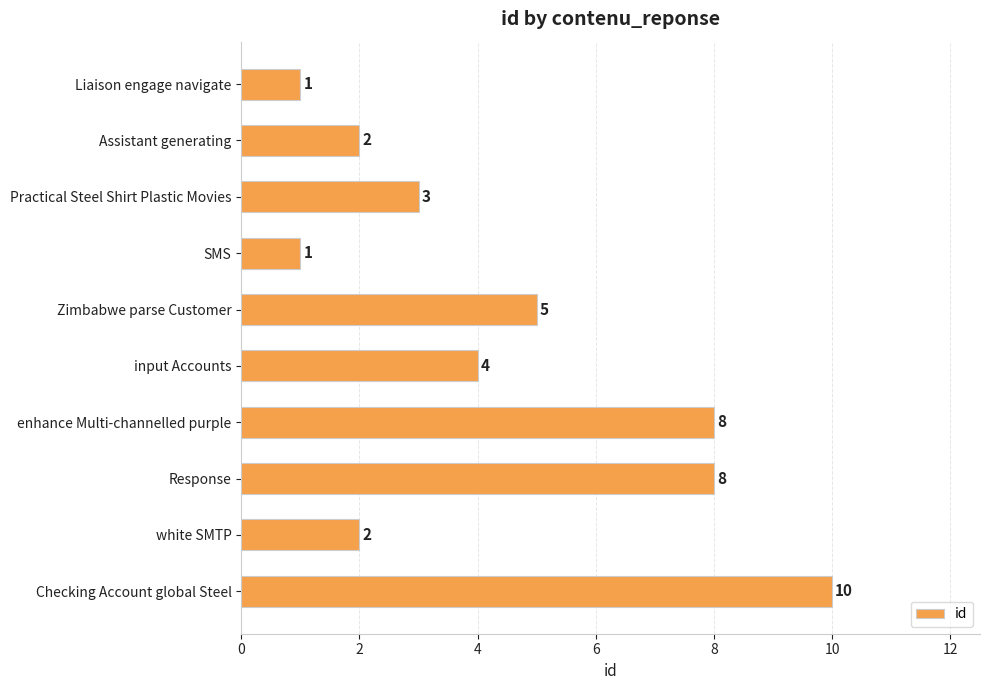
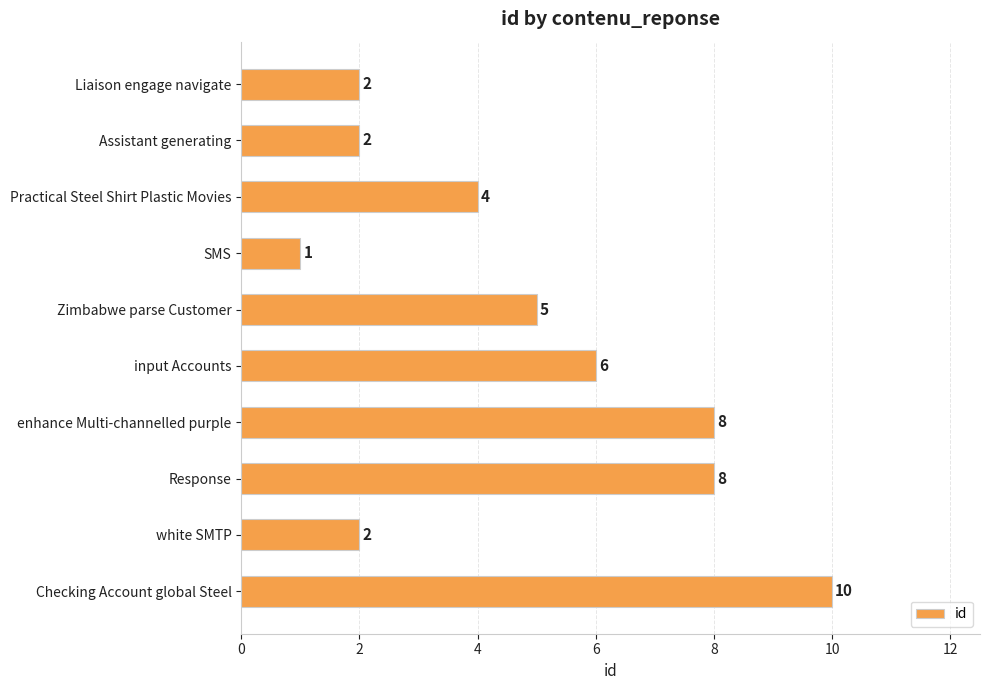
  {
-   "Liaison engage navigate": 1,
+   "Liaison engage navigate": 2,
    "Assistant generating": 2,
-   "Practical Steel Shirt Plastic Movies": 3,
+   "Practical Steel Shirt Plastic Movies": 4,
    "SMS": 1,
    "Zimbabwe parse Customer": 5,
-   "input Accounts": 4,
+   "input Accounts": 6,
    "enhance Multi-channelled purple": 8,
    "Response": 8,
    "white SMTP": 2,
    "Checking Account global Steel": 10
  }
